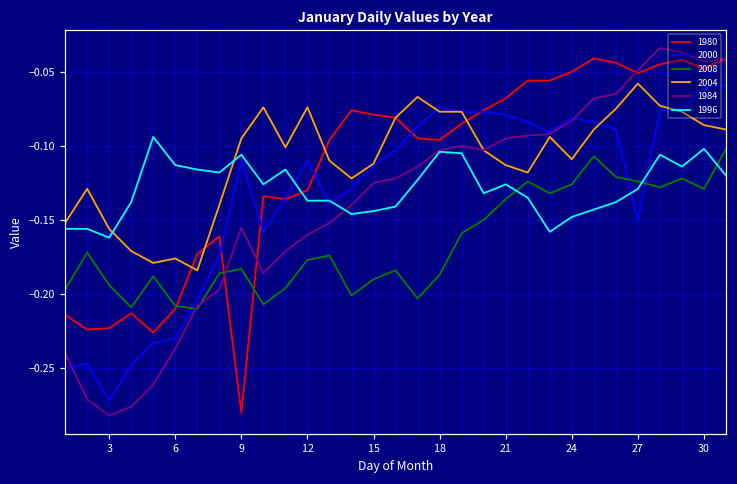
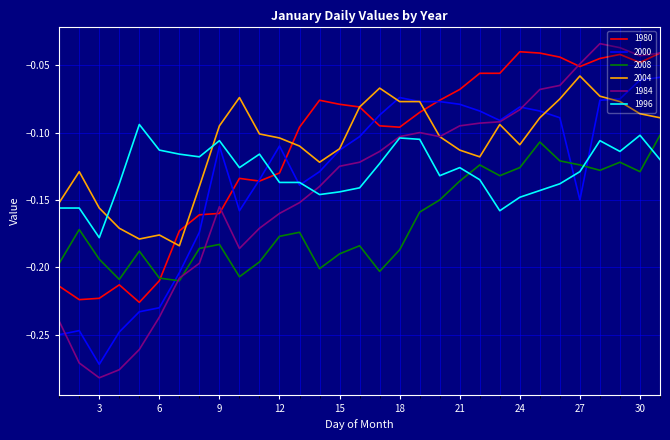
  {
    "1980": {
      "3": -0.223,
      "6": -0.21,
-     "9": -0.28,
+     "9": -0.16,
      "12": -0.13,
      "15": -0.08,
      "18": -0.096,
      "21": -0.068,
-     "24": -0.05,
+     "24": -0.04,
      "27": -0.05
    },
    "2000": {
      "3": -0.272,
      "6": -0.230,
      "9": -0.110,
      "12": -0.110,
      "18": -0.074,
      "21": -0.079,
      "24": -0.081,
      "27": -0.150
    },
    "2008": {
      "3": -0.194,
      "6": -0.208,
      "9": -0.183,
      "12": -0.177,
      "15": -0.190,
      "18": -0.187,
      "21": -0.136,
      "24": -0.126,
      "27": -0.124,
      "30": -0.129
    },
    "2004": {
      "3": -0.156,
      "6": -0.176,
      "9": -0.095,
-     "12": -0.074,
+     "12": -0.104,
      "18": -0.077,
      "21": -0.113,
      "24": -0.109,
      "27": -0.058,
      "30": -0.086
    },
    "1984": {
      "3": -0.282,
      "6": -0.237,
      "9": -0.155,
      "12": -0.160,
      "15": -0.125,
      "21": -0.095,
      "24": -0.083,
      "27": -0.049
    },
    "1996": {
-     "3": -0.162,
+     "3": -0.178,
      "6": -0.113,
      "9": -0.106,
      "12": -0.137,
      "15": -0.144,
      "21": -0.126,
      "24": -0.148,
      "27": -0.129,
      "30": -0.102
    }
  }
